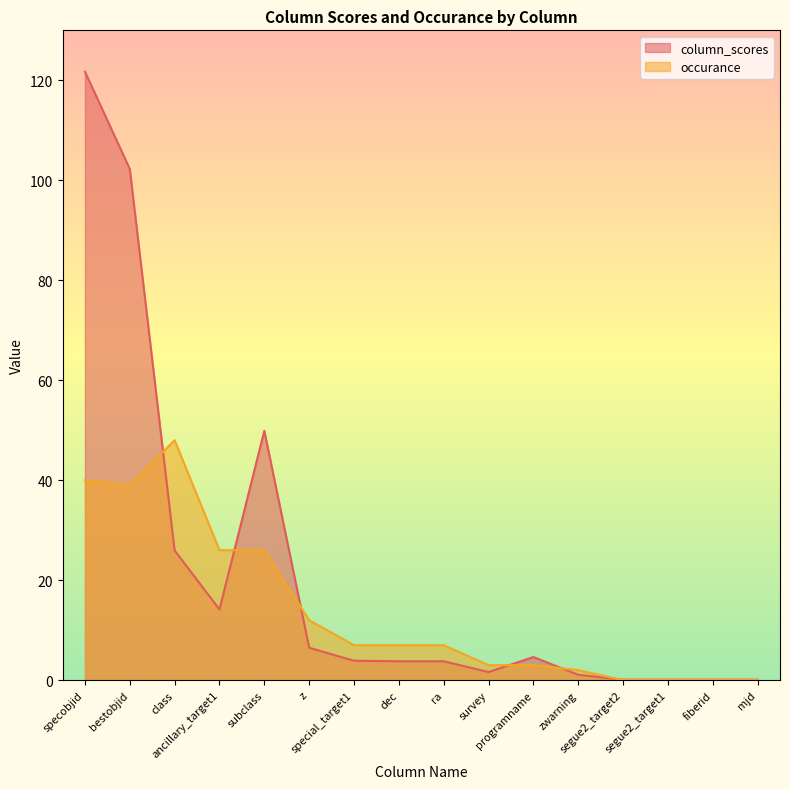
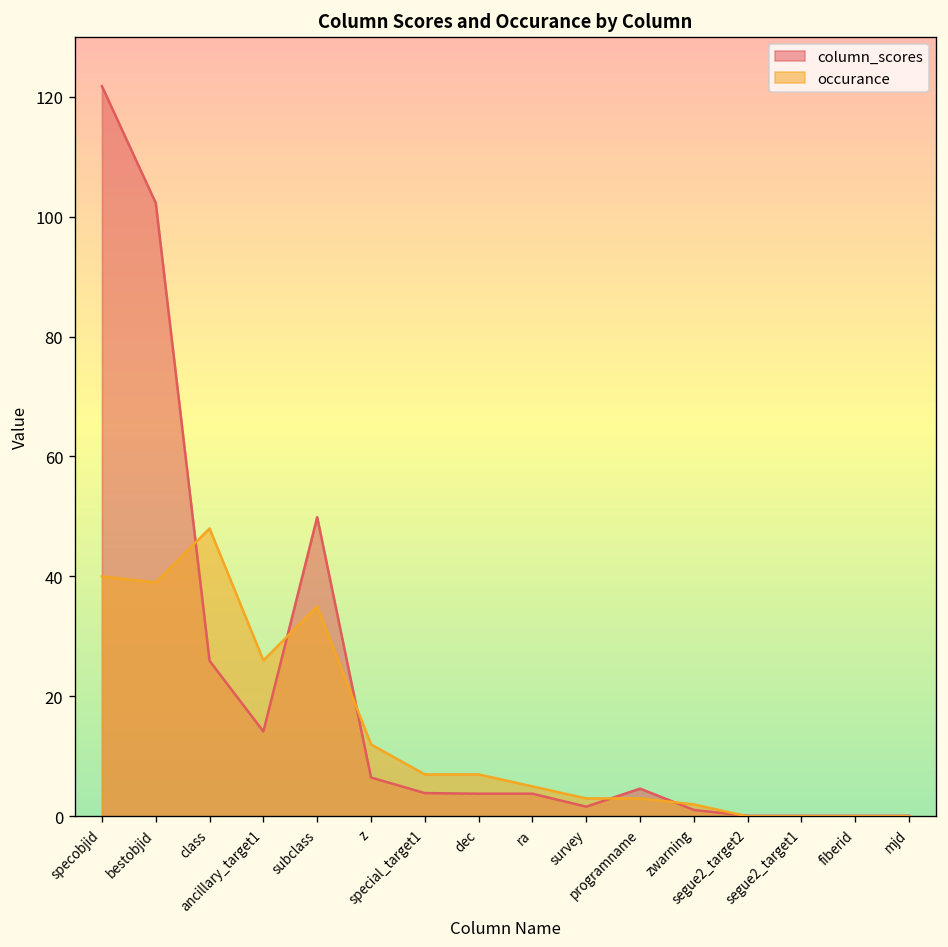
  {
    "column_scores": {
      "specobjid": 122,
      "bestobjid": 102,
      "class": 26,
      "ancillary_target1": 14,
      "subclass": 50,
      "z": 6,
      "special_target1": 4,
      "dec": 4,
      "ra": 4,
      "survey": 2,
      "programname": 5,
      "zwarning": 1
    },
    "occurance": {
      "specobjid": 40,
      "bestobjid": 39,
      "class": 48,
      "ancillary_target1": 26,
-     "subclass": 26,
+     "subclass": 35,
      "z": 12,
      "special_target1": 7,
      "dec": 7,
-     "ra": 7,
+     "ra": 5,
      "survey": 3,
      "programname": 3,
      "zwarning": 2
    }
  }
